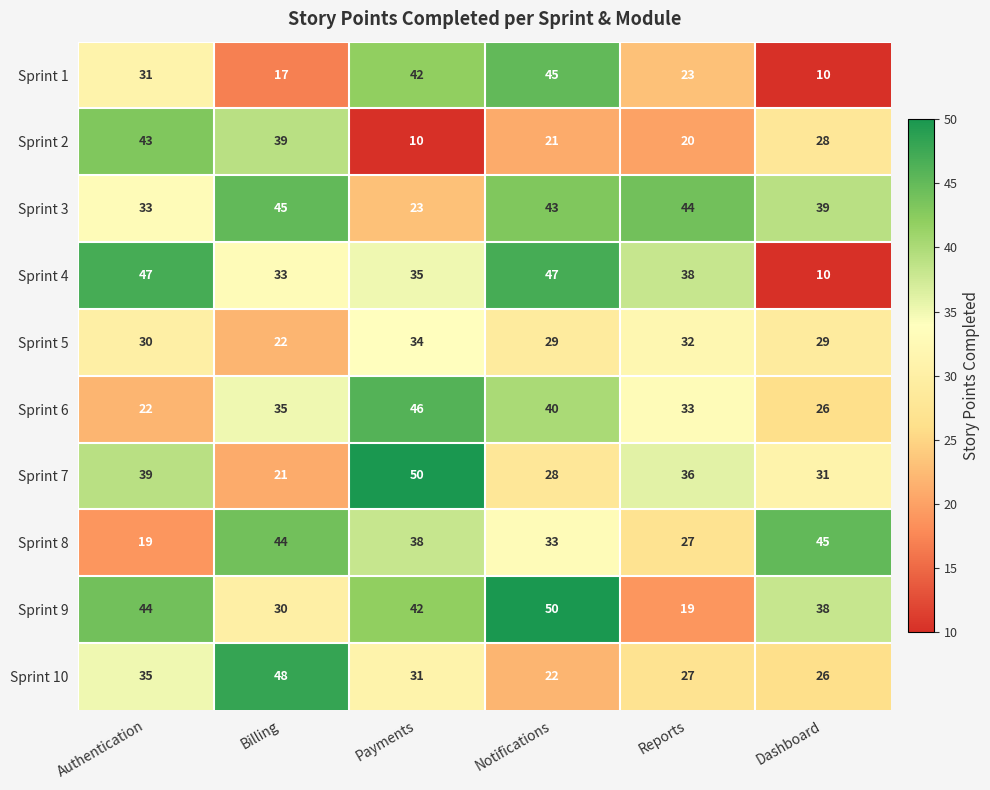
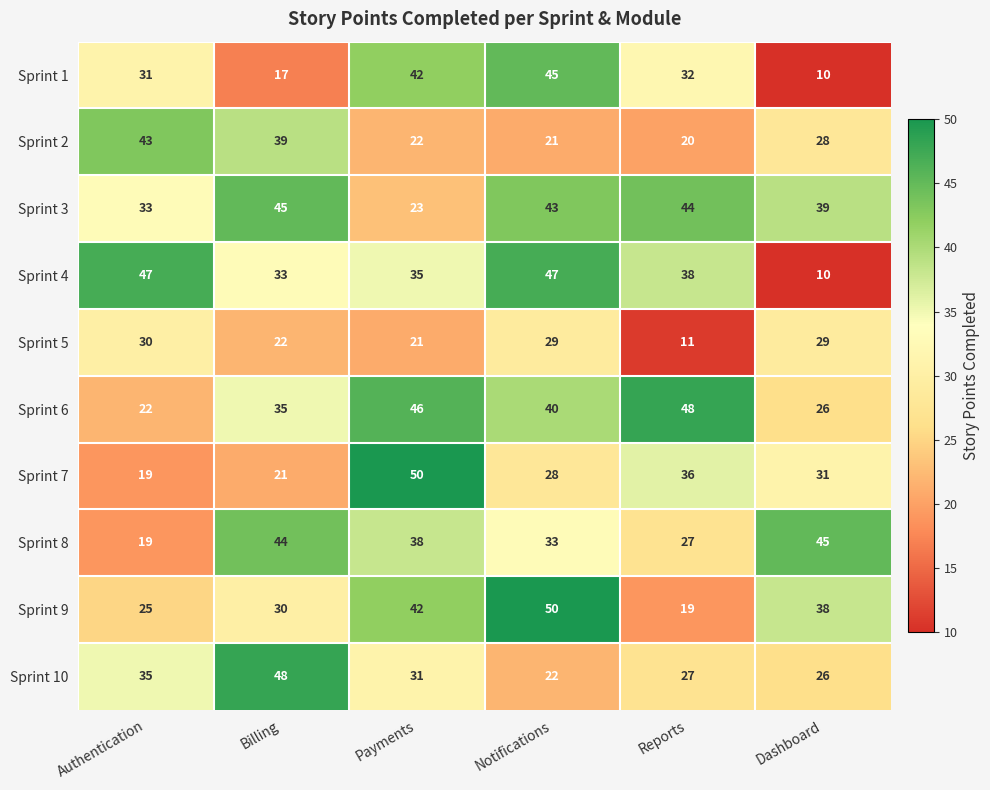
  {
    "Sprint 1": {
      "Authentication": 31,
      "Billing": 17,
      "Payments": 42,
      "Notifications": 45,
-     "Reports": 23,
+     "Reports": 32,
      "Dashboard": 10
    },
    "Sprint 2": {
      "Authentication": 43,
      "Billing": 39,
-     "Payments": 10,
+     "Payments": 22,
      "Notifications": 21,
      "Reports": 20,
      "Dashboard": 28
    },
    "Sprint 3": {
      "Authentication": 33,
      "Billing": 45,
      "Payments": 23,
      "Notifications": 43,
      "Reports": 44,
      "Dashboard": 39
    },
    "Sprint 4": {
      "Authentication": 47,
      "Billing": 33,
      "Payments": 35,
      "Notifications": 47,
      "Reports": 38,
      "Dashboard": 10
    },
    "Sprint 5": {
      "Authentication": 30,
      "Billing": 22,
-     "Payments": 34,
+     "Payments": 21,
      "Notifications": 29,
-     "Reports": 32,
+     "Reports": 11,
      "Dashboard": 29
    },
    "Sprint 6": {
      "Authentication": 22,
      "Billing": 35,
      "Payments": 46,
      "Notifications": 40,
-     "Reports": 33,
+     "Reports": 48,
      "Dashboard": 26
    },
    "Sprint 7": {
-     "Authentication": 39,
+     "Authentication": 19,
      "Billing": 21,
      "Payments": 50,
      "Notifications": 28,
      "Reports": 36,
      "Dashboard": 31
    },
    "Sprint 8": {
      "Authentication": 19,
      "Billing": 44,
      "Payments": 38,
      "Notifications": 33,
      "Reports": 27,
      "Dashboard": 45
    },
    "Sprint 9": {
-     "Authentication": 44,
+     "Authentication": 25,
      "Billing": 30,
      "Payments": 42,
      "Notifications": 50,
      "Reports": 19,
      "Dashboard": 38
    },
    "Sprint 10": {
      "Authentication": 35,
      "Billing": 48,
      "Payments": 31,
      "Notifications": 22,
      "Reports": 27,
      "Dashboard": 26
    }
  }
